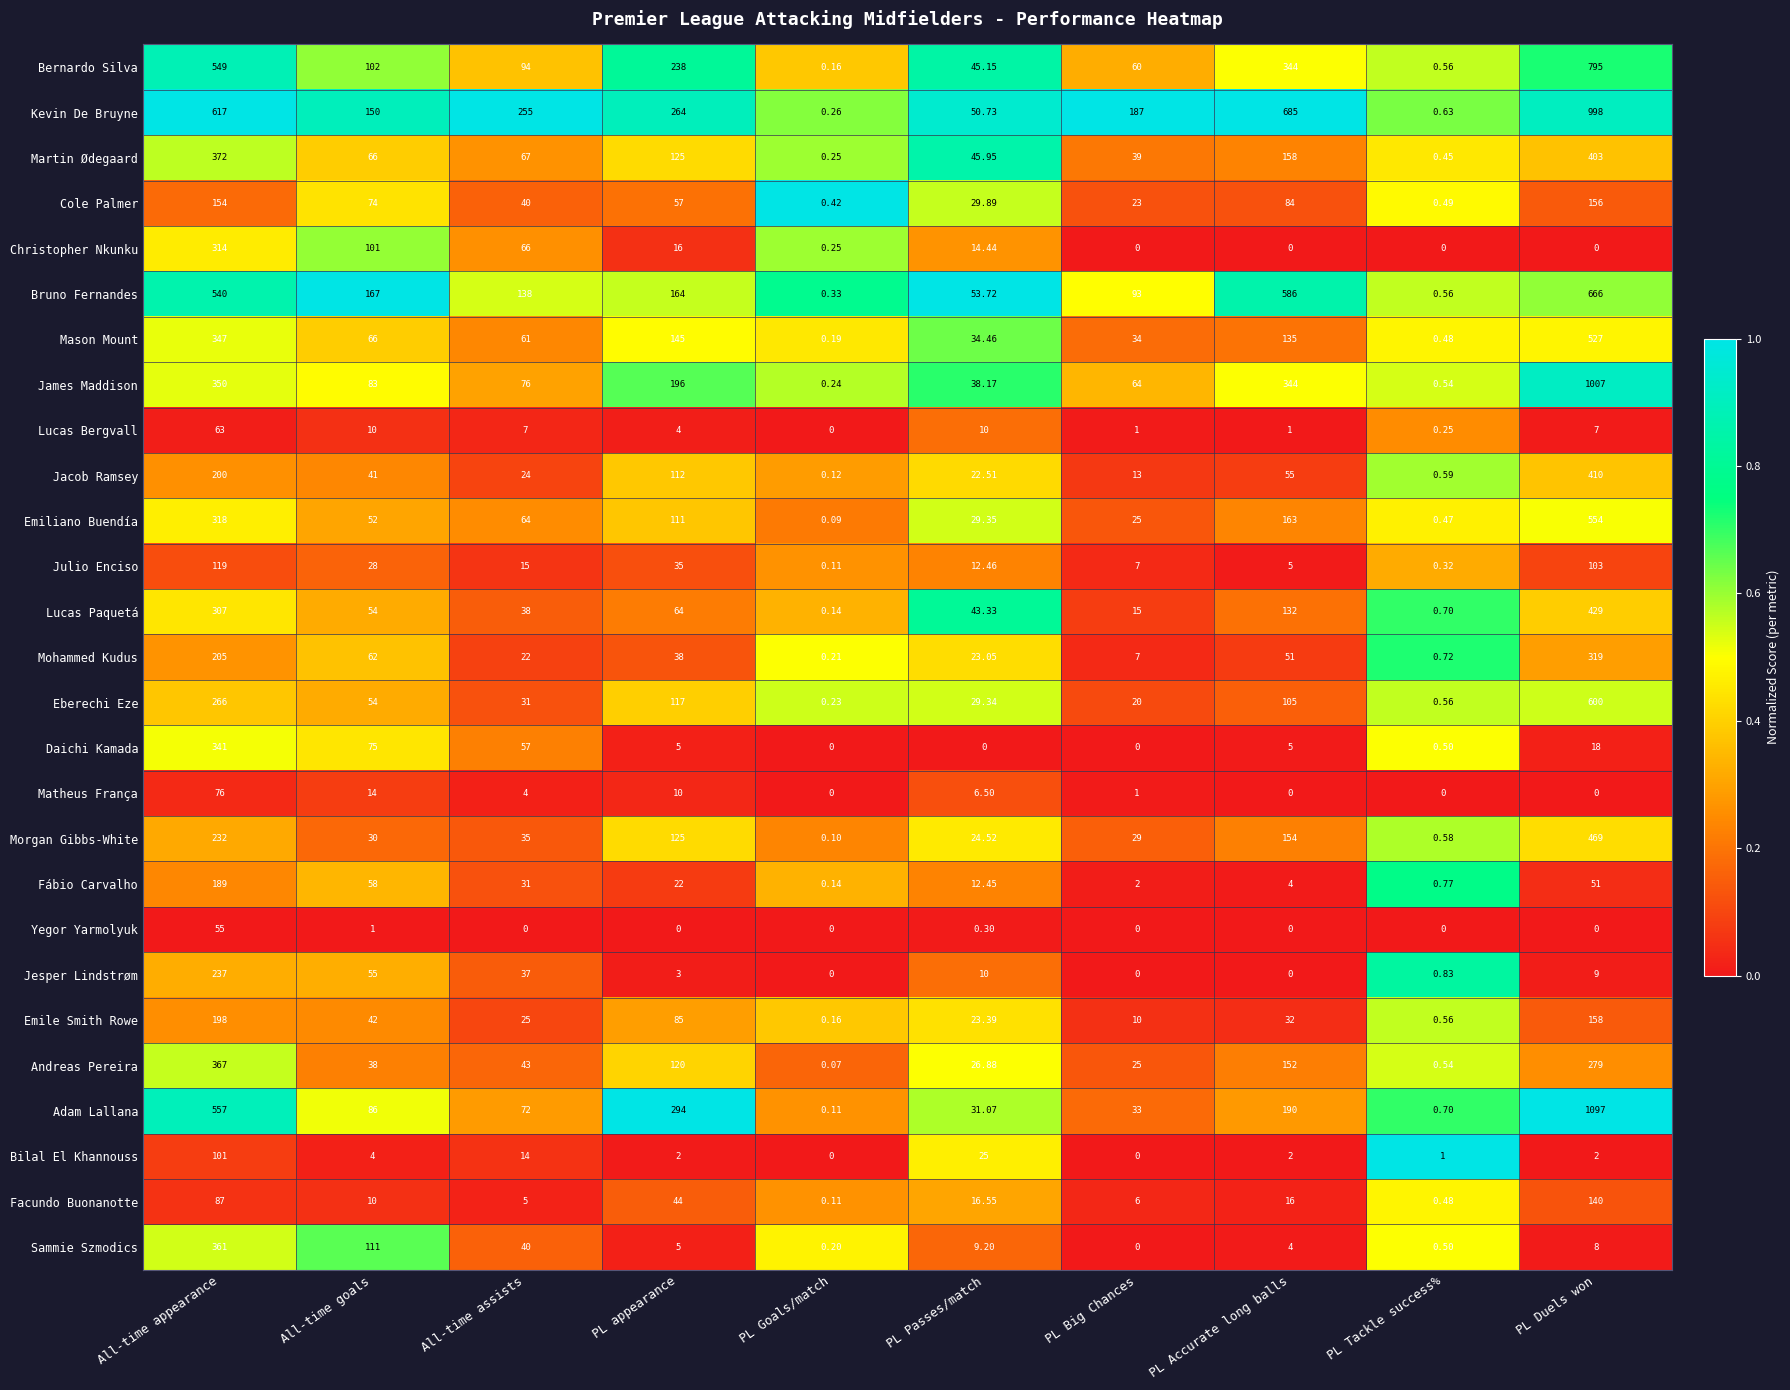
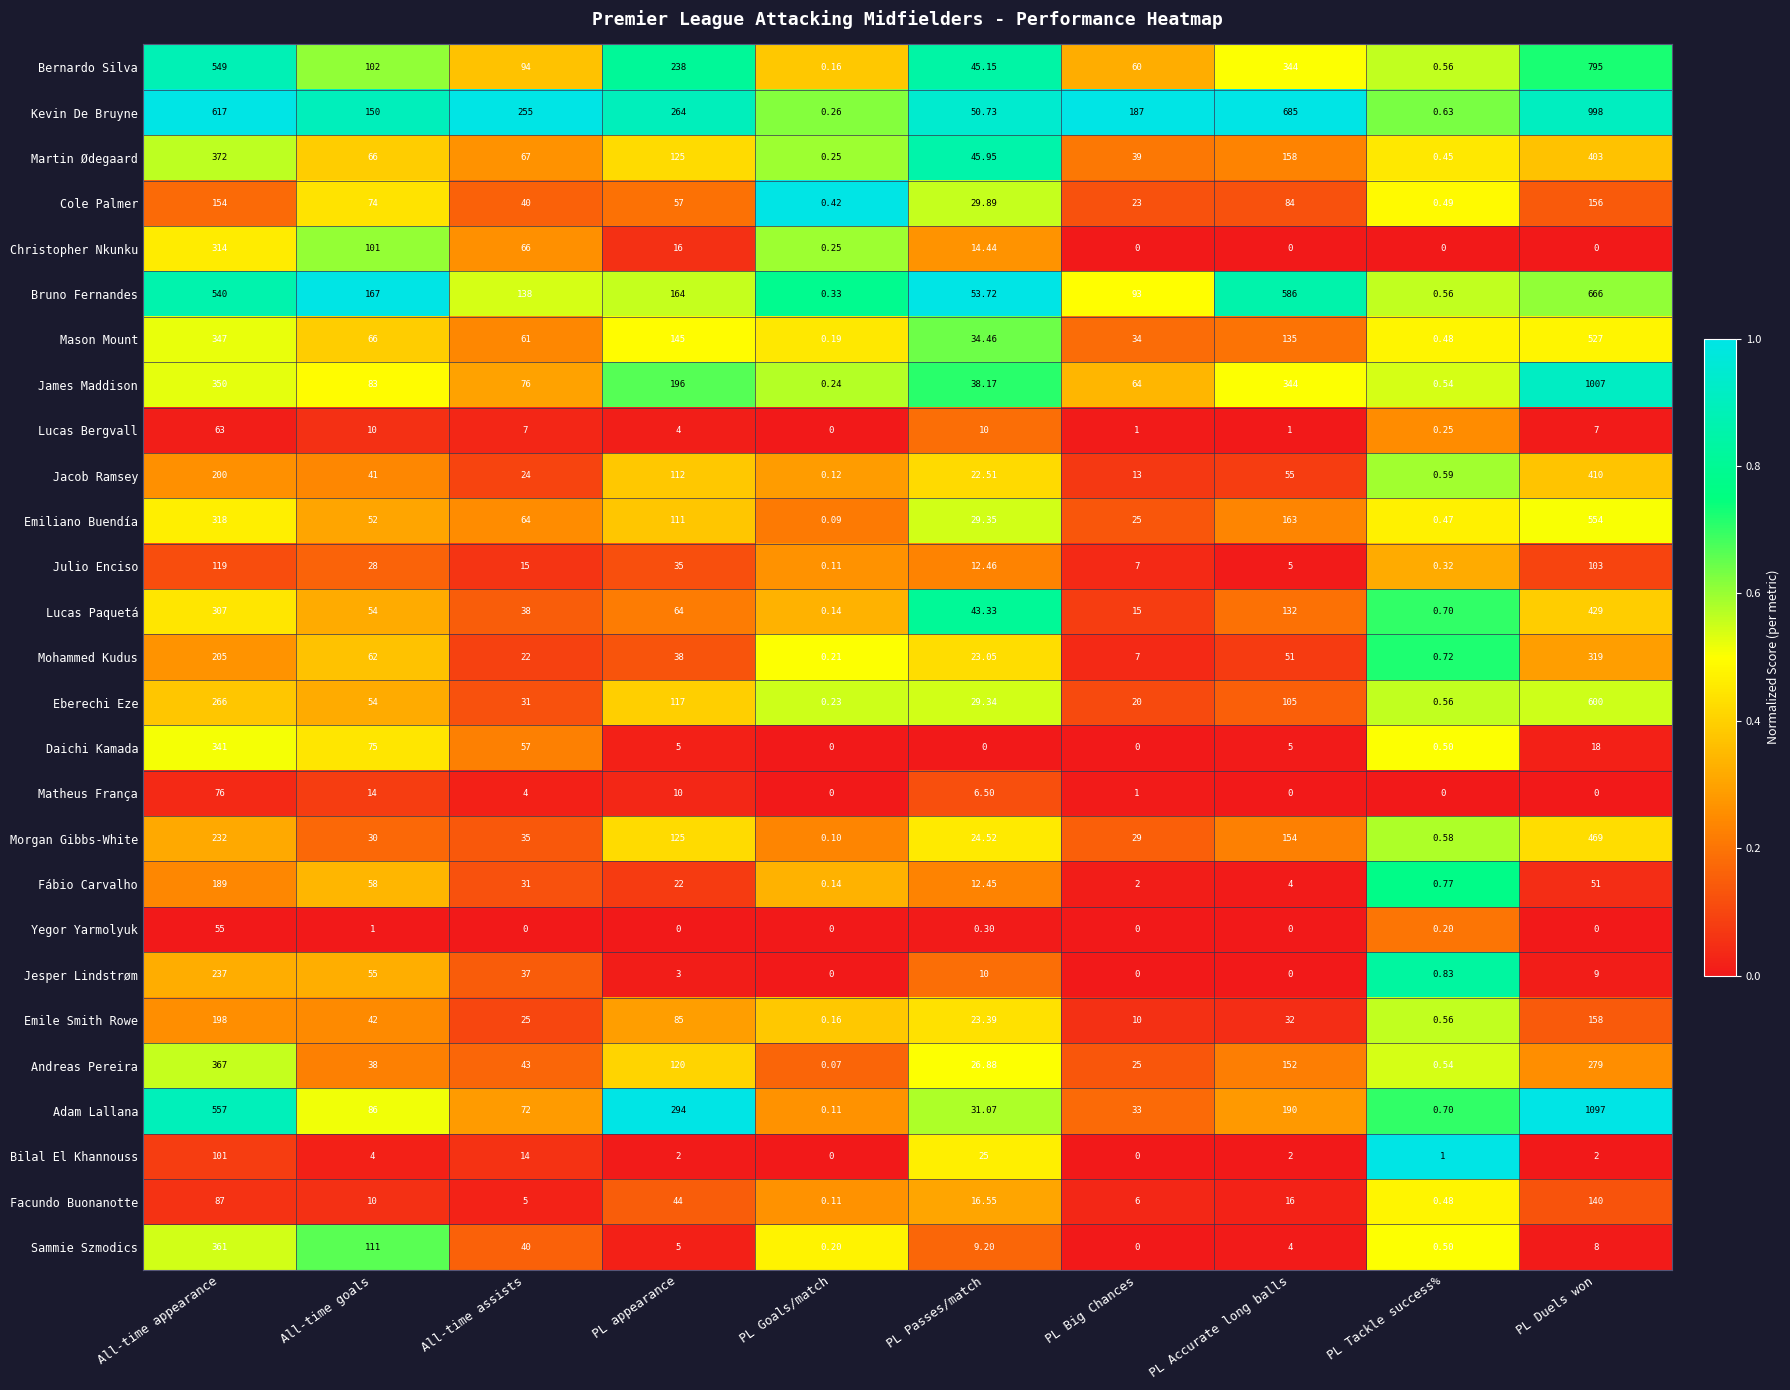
  {
    "Yegor Yarmolyuk": {
      "All-time appearance": 55,
      "All-time goals": 1,
      "All-time assists": 0,
      "PL appearance": 0,
      "PL Goals/match": 0,
      "PL Passes/match": 0.30,
      "PL Big Chances": 0,
      "PL Accurate long balls": 0,
-     "PL Tackle success%": 0,
+     "PL Tackle success%": 0.20,
      "PL Duels won": 0
    }
  }
